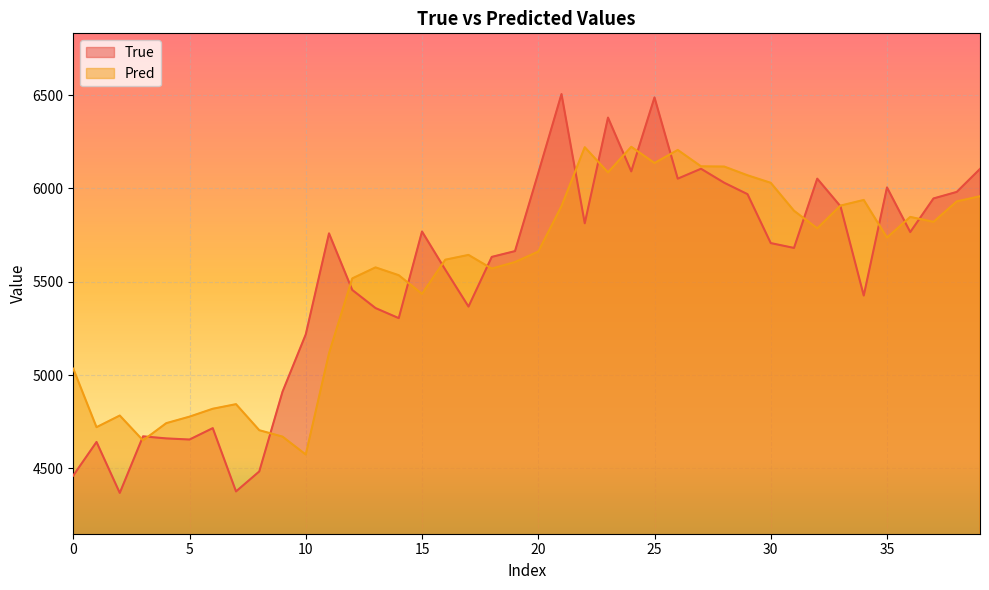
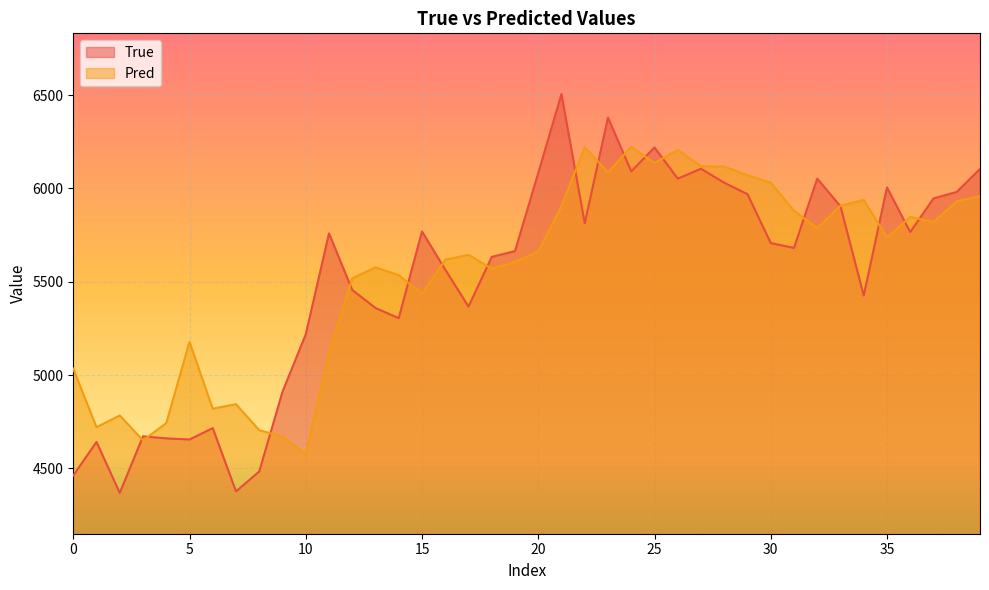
  {
    "True": {
      "0": 4460,
      "5": 4660,
      "10": 5220,
      "15": 5770,
      "20": 6080,
-     "25": 6490,
+     "25": 6220,
      "30": 5710,
      "35": 6010
    },
    "Pred": {
      "0": 5030,
-     "5": 4780,
+     "5": 5180,
      "10": 4570,
      "15": 5430,
      "20": 5660,
      "25": 6140,
      "30": 6030,
      "35": 5740
    }
  }
